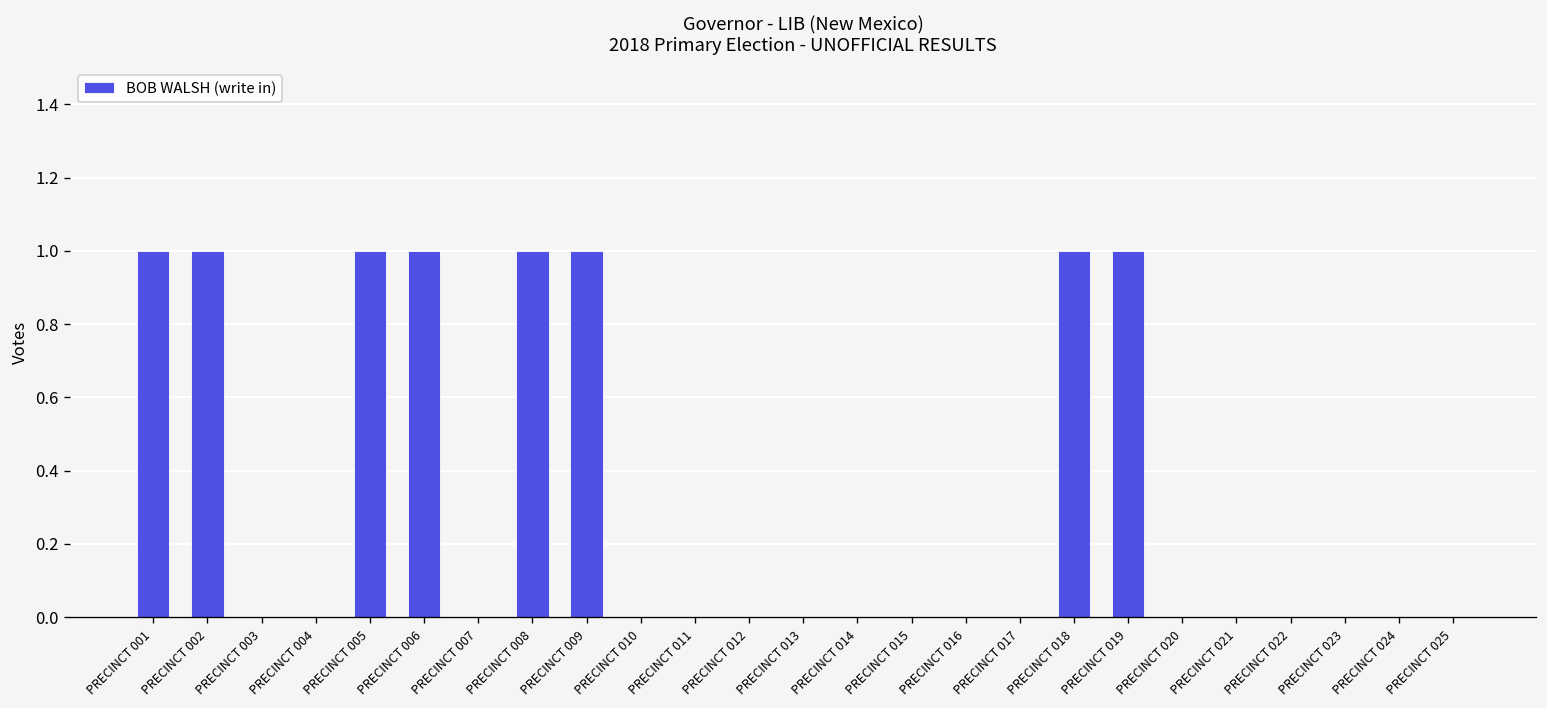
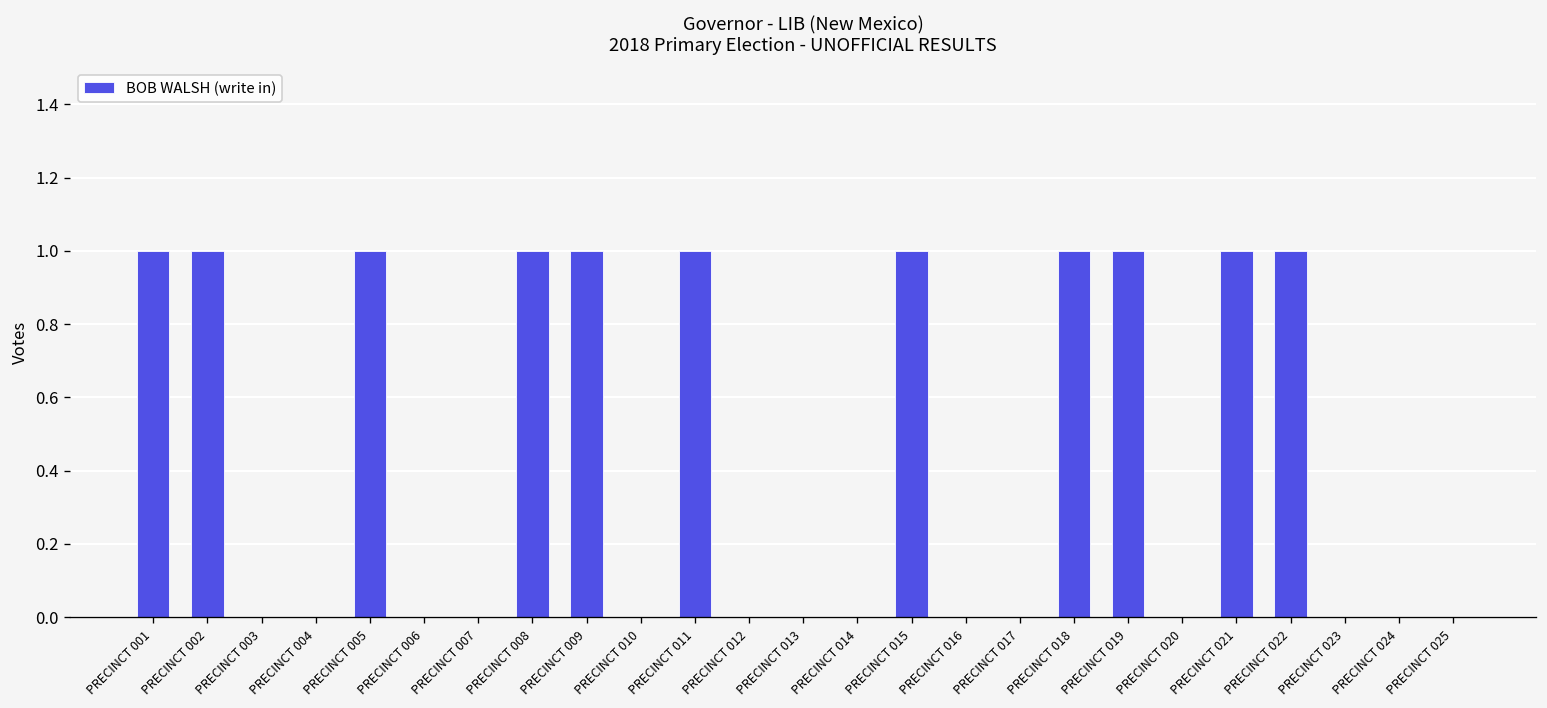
  {
    "PRECINCT 001": 1,
    "PRECINCT 002": 1,
    "PRECINCT 003": 0,
    "PRECINCT 004": 0,
    "PRECINCT 005": 1,
-   "PRECINCT 006": 1,
+   "PRECINCT 006": 0,
    "PRECINCT 007": 0,
    "PRECINCT 008": 1,
    "PRECINCT 009": 1,
    "PRECINCT 010": 0,
-   "PRECINCT 011": 0,
+   "PRECINCT 011": 1,
    "PRECINCT 012": 0,
    "PRECINCT 013": 0,
    "PRECINCT 014": 0,
-   "PRECINCT 015": 0,
+   "PRECINCT 015": 1,
    "PRECINCT 016": 0,
    "PRECINCT 017": 0,
    "PRECINCT 018": 1,
    "PRECINCT 019": 1,
    "PRECINCT 020": 0,
-   "PRECINCT 021": 0,
-   "PRECINCT 022": 0,
+   "PRECINCT 021": 1,
+   "PRECINCT 022": 1,
    "PRECINCT 023": 0,
    "PRECINCT 024": 0,
    "PRECINCT 025": 0
  }
